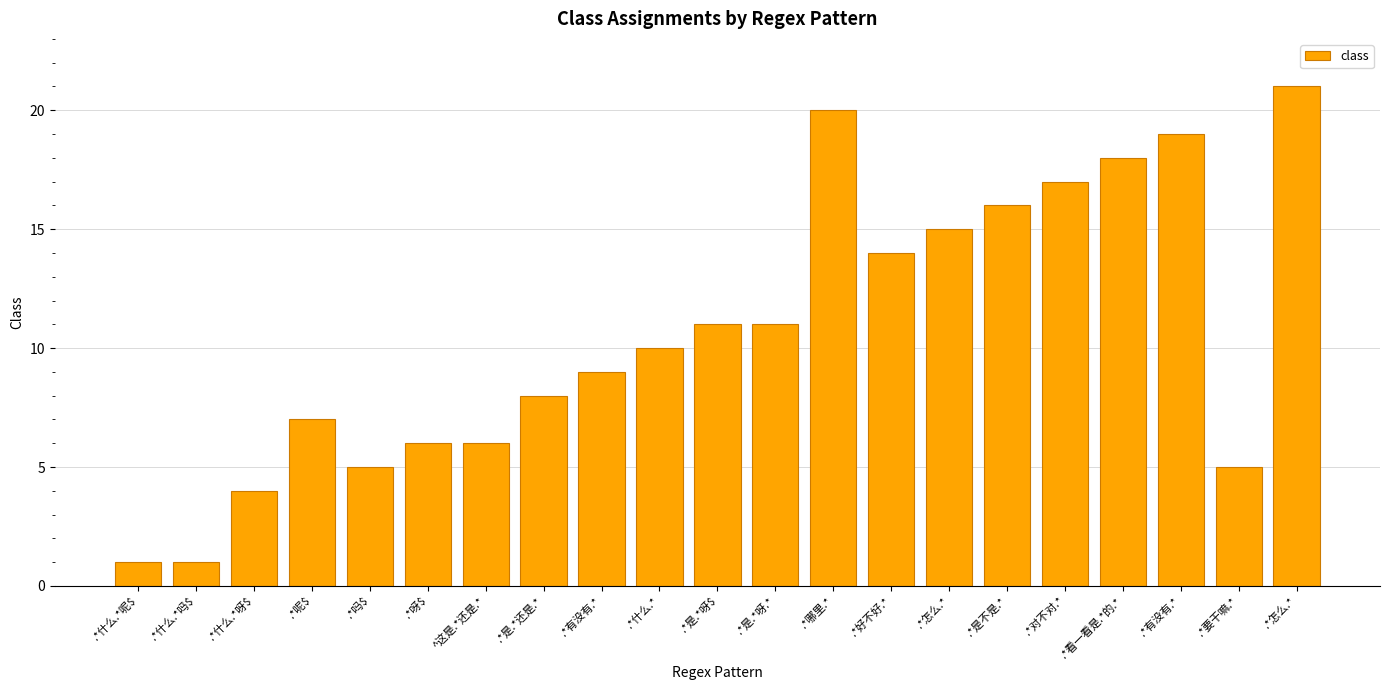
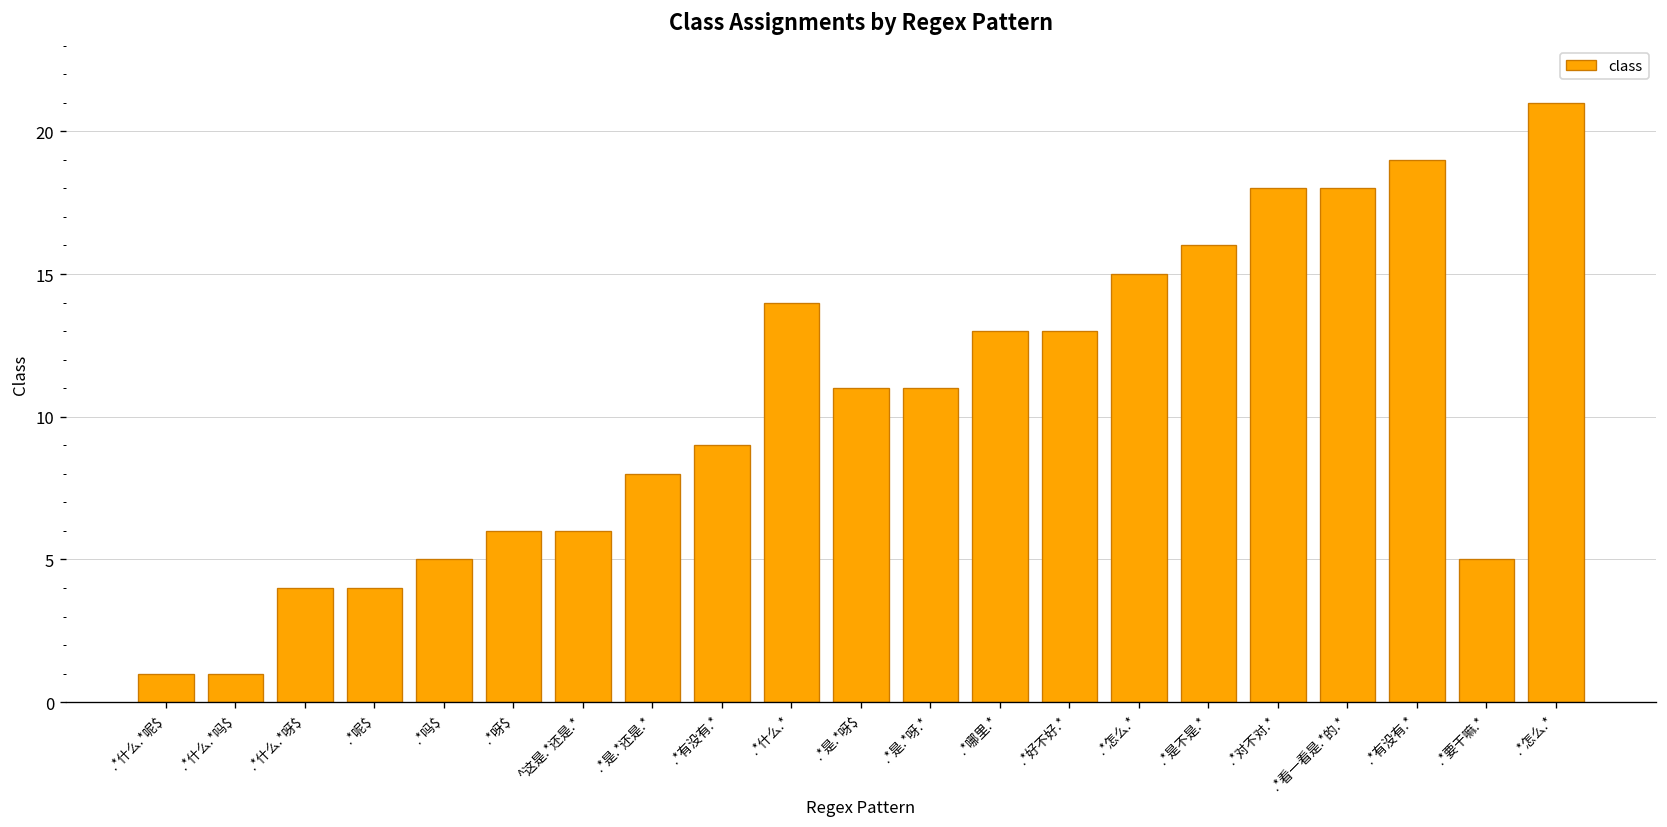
  {
    ".*什么.*呢$": 1,
    ".*什么.*吗$": 1,
    ".*什么.*呀$": 4,
-   ".*呢$": 7,
+   ".*呢$": 4,
    ".*吗$": 5,
    ".*呀$": 6,
    "^这是.*还是.*": 6,
    ".*是.*还是.*": 8,
-   ".*什么.*": 10,
+   ".*什么.*": 14,
    ".*是.*呀$": 11,
    ".*是.*呀.*": 11,
-   ".*哪里.*": 20,
-   ".*好不好.*": 14,
+   ".*哪里.*": 13,
+   ".*好不好.*": 13,
    ".*是不是.*": 16,
-   ".*对不对.*": 17,
+   ".*对不对.*": 18,
    ".*看一看是.*的.*": 18,
    ".*要干嘛.*": 5
  }
